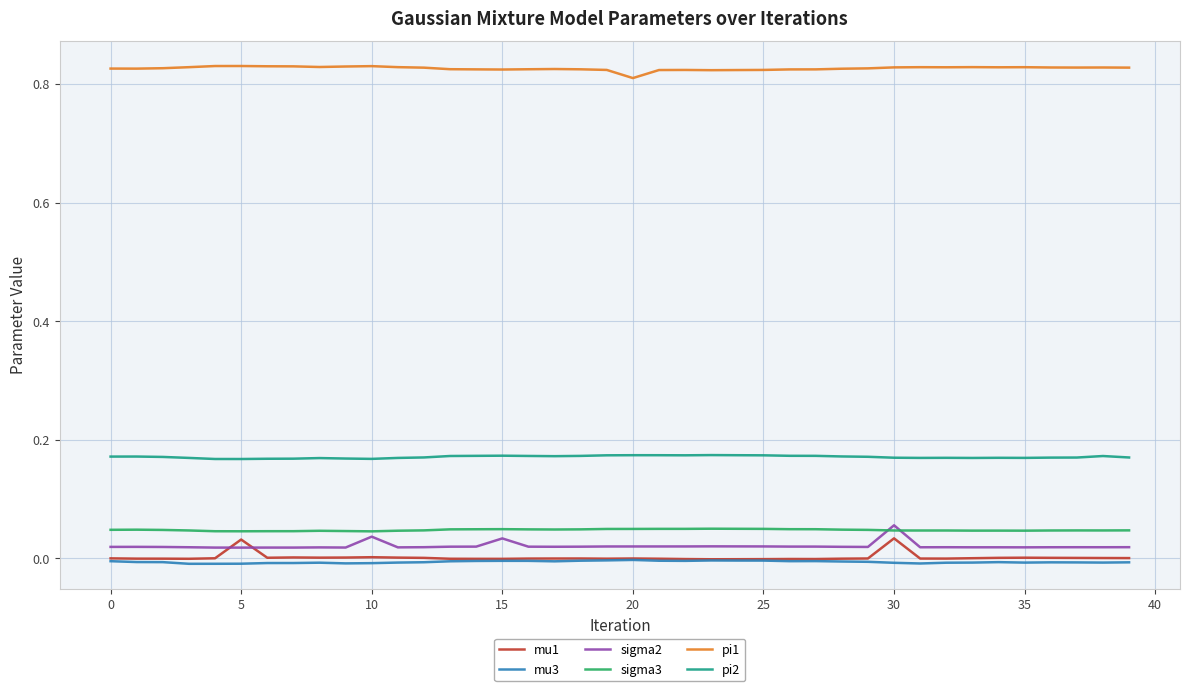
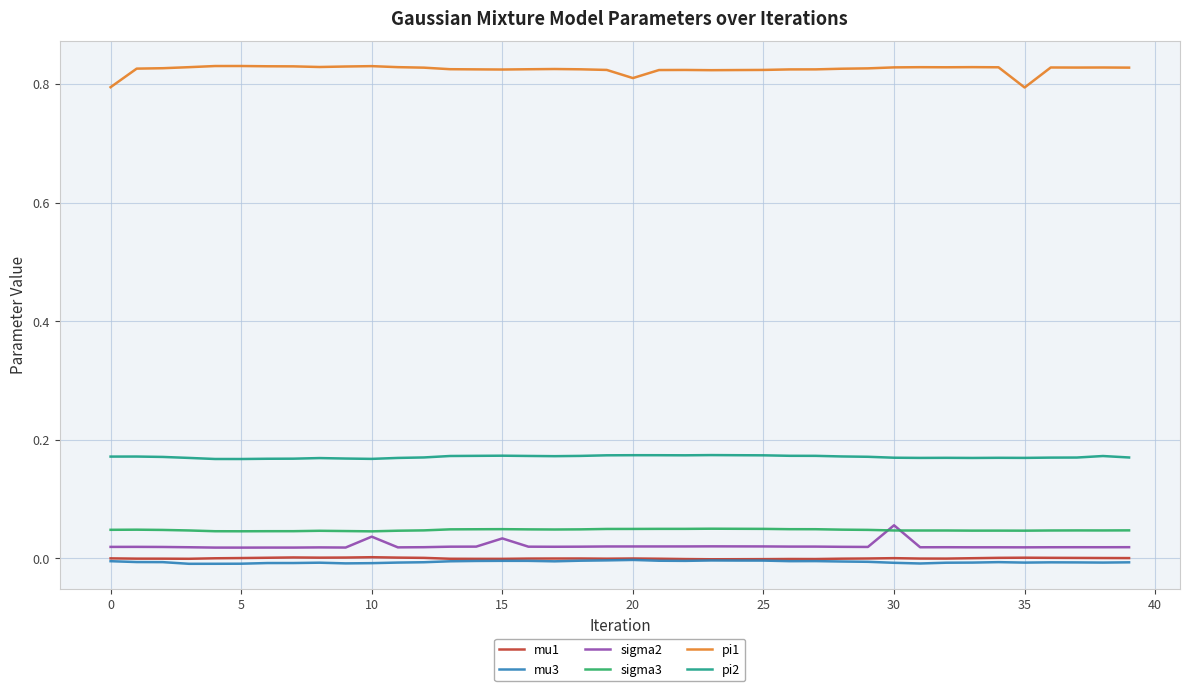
  {
    "mu1": {
      "0": 0.00,
-     "5": 0.03,
+     "5": 0.00,
      "10": 0.00,
-     "30": 0.03,
+     "30": 0.00,
      "35": 0.00
    },
    "mu3": {
      "0": 0.00,
      "5": -0.01,
      "10": -0.01,
      "30": -0.01,
      "35": -0.01
    },
    "sigma2": {
      "0": 0.02,
      "5": 0.02,
      "10": 0.04,
      "15": 0.03,
      "20": 0.02,
      "25": 0.02,
      "30": 0.06,
      "35": 0.02
    },
    "pi1": {
-     "0": 0.83,
+     "0": 0.79,
      "5": 0.83,
      "10": 0.83,
      "15": 0.82,
      "20": 0.81,
      "25": 0.82,
      "30": 0.83,
-     "35": 0.83
+     "35": 0.79
    }
  }
